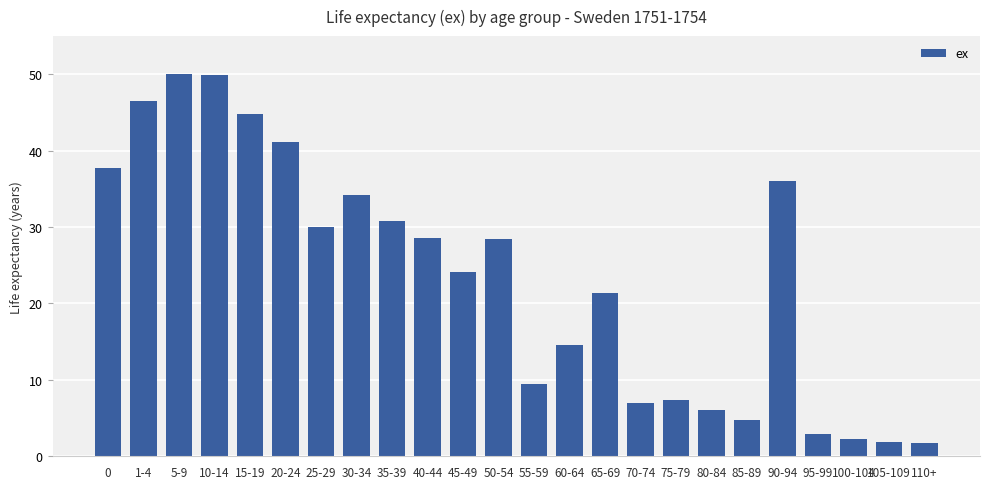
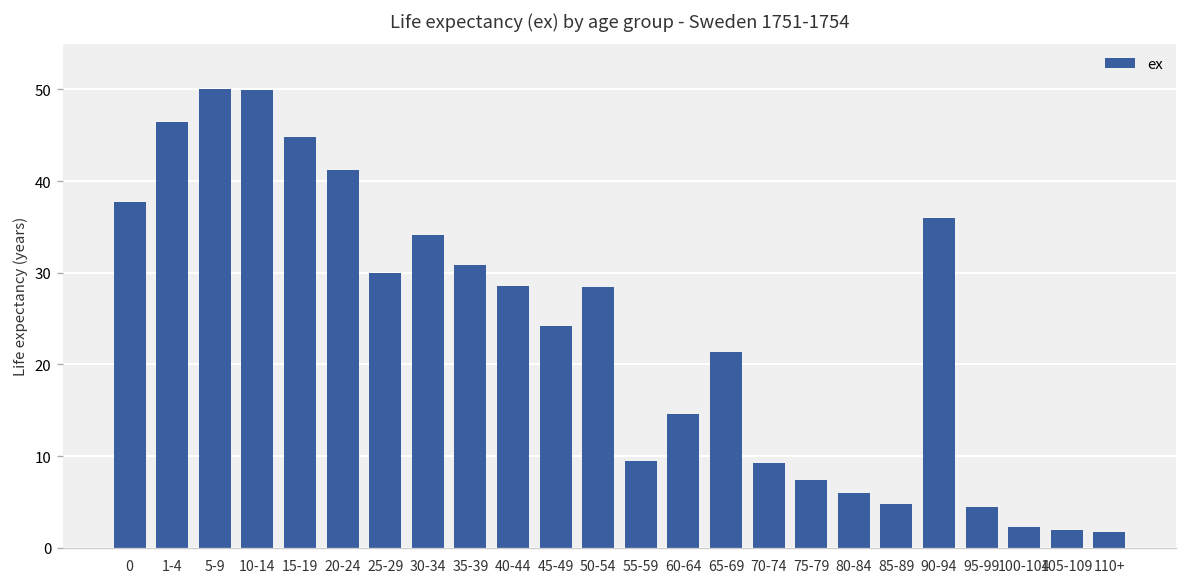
  {
    "0": 38,
    "1-4": 46,
    "5-9": 50,
    "10-14": 50,
    "15-19": 45,
    "20-24": 41,
    "25-29": 30,
    "30-34": 34,
    "35-39": 31,
    "40-44": 29,
    "45-49": 24,
    "50-54": 28,
    "55-59": 9,
    "60-64": 15,
    "65-69": 21,
-   "70-74": 7,
+   "70-74": 9,
    "75-79": 7,
    "80-84": 6,
    "85-89": 5,
    "90-94": 36,
-   "95-99": 3,
+   "95-99": 4,
    "110+": 2
  }
